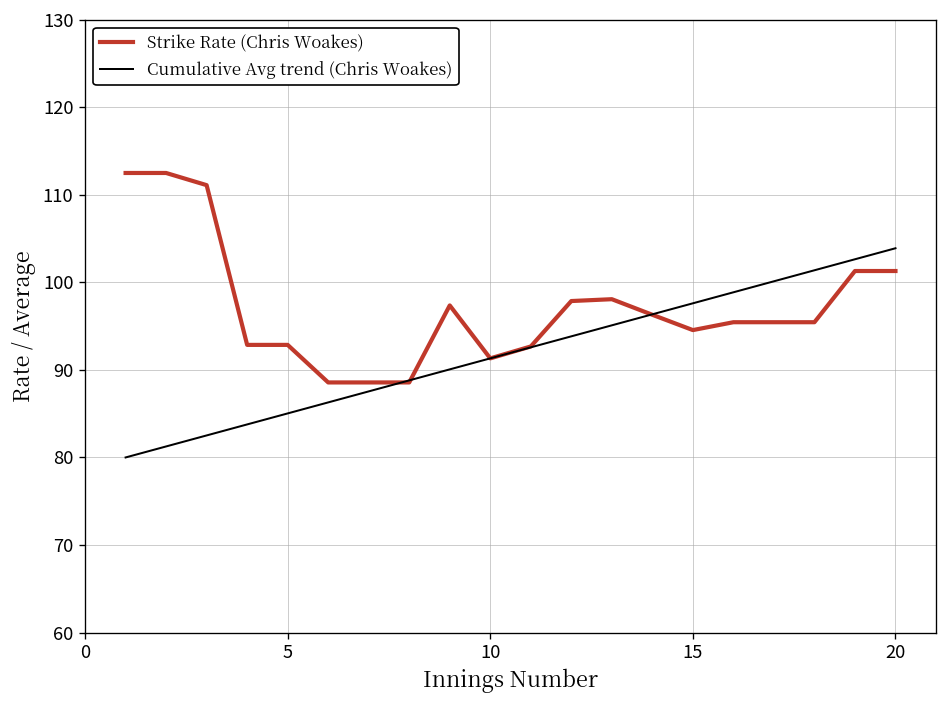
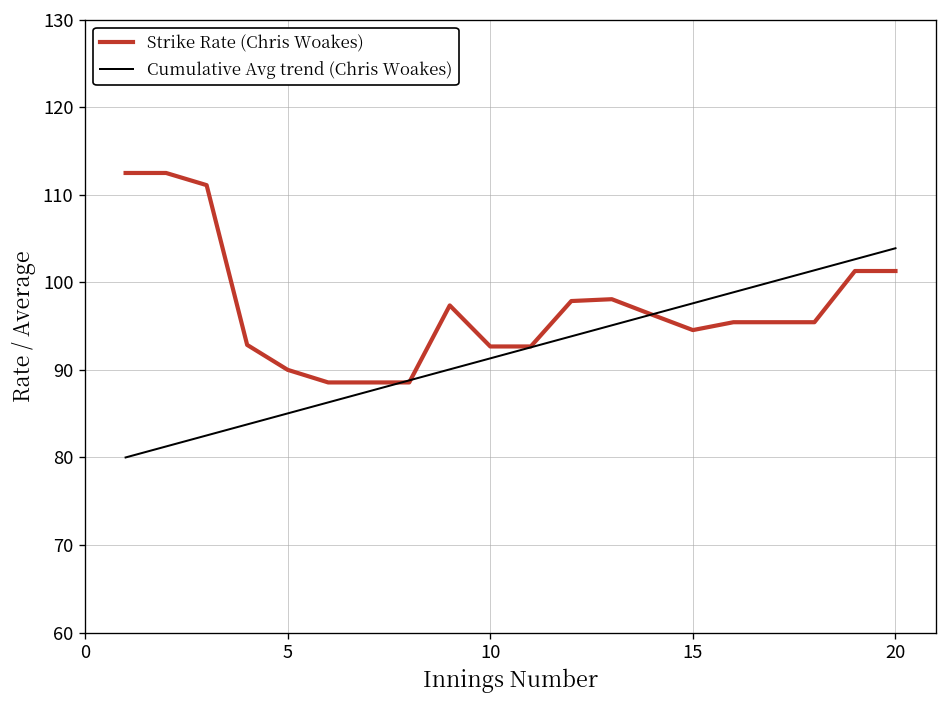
  {
    "Strike Rate (Chris Woakes)": {
-     "5": 93,
-     "10": 91,
+     "5": 90,
+     "10": 93,
      "15": 95,
      "20": 101
    },
    "Cumulative Avg trend (Chris Woakes)": {
      "20": 104
    }
  }
